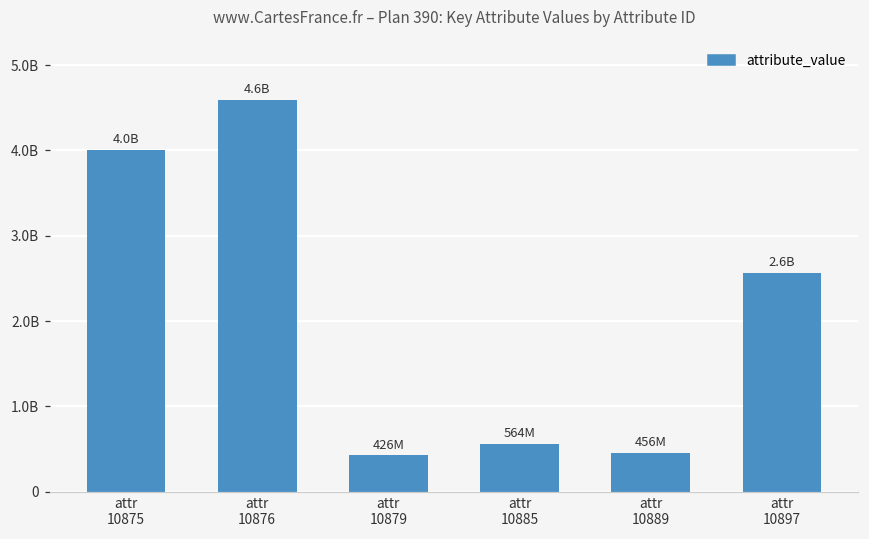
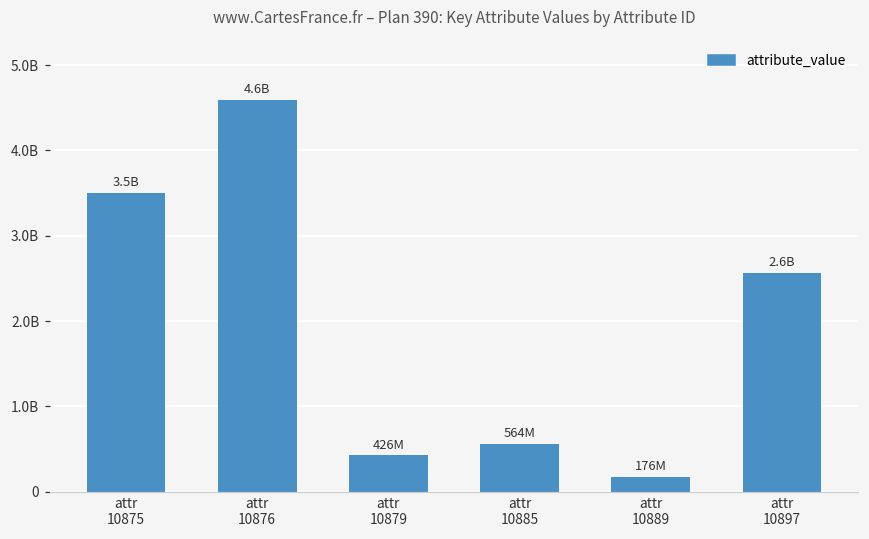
  {
-   "attr 10875": "4.0B",
+   "attr 10875": "3.5B",
    "attr 10876": "4.6B",
    "attr 10879": "426M",
    "attr 10885": "564M",
-   "attr 10889": "456M",
+   "attr 10889": "176M",
    "attr 10897": "2.6B"
  }
